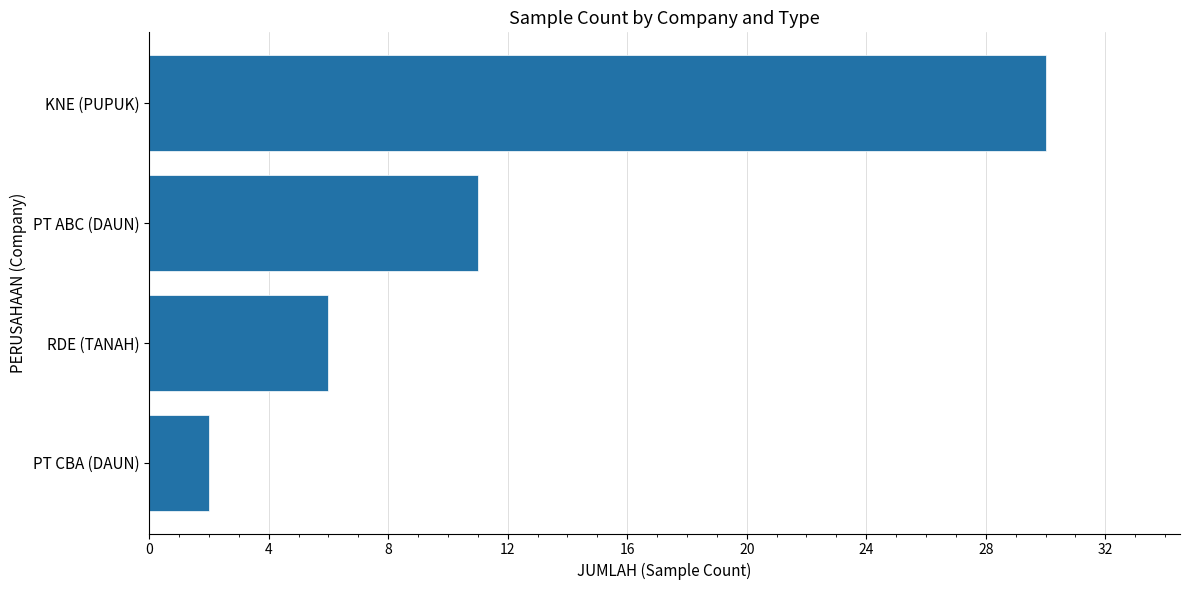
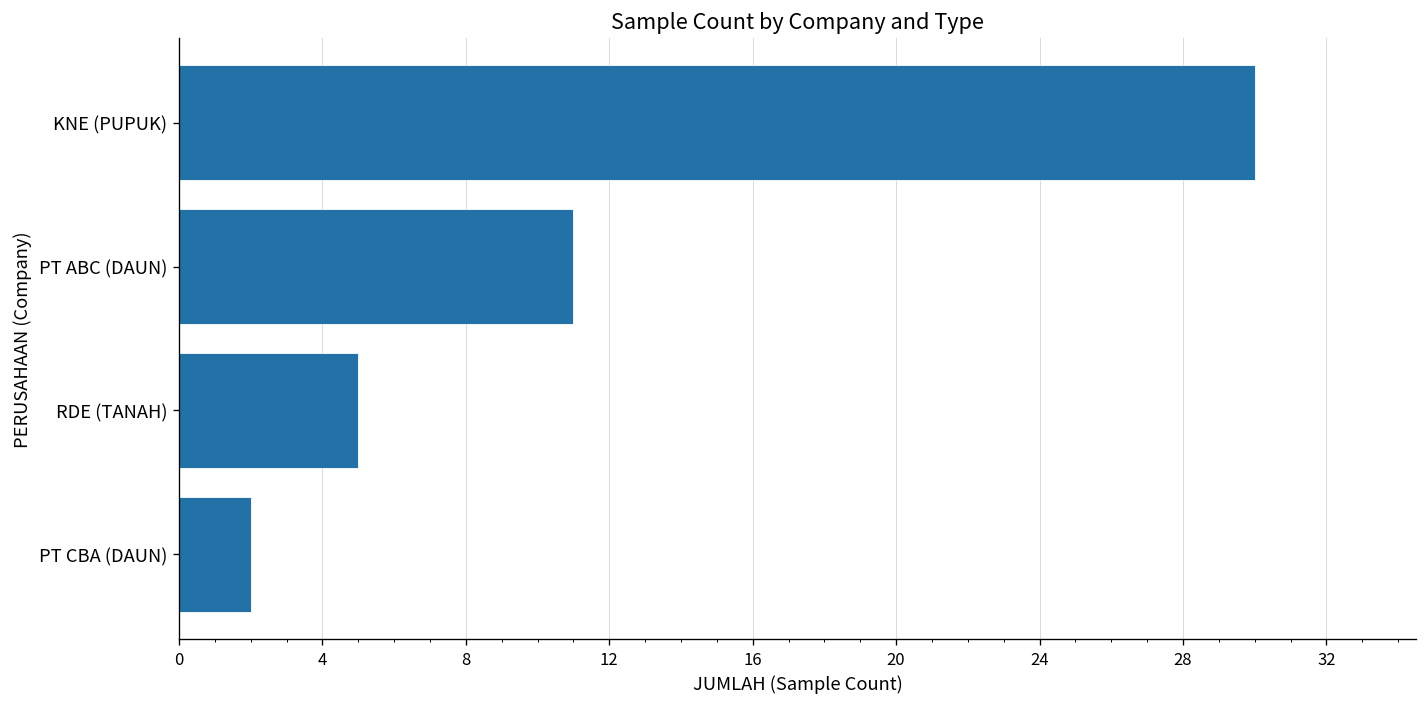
  {
    "KNE (PUPUK)": 30,
    "PT ABC (DAUN)": 11,
-   "RDE (TANAH)": 6,
+   "RDE (TANAH)": 5,
    "PT CBA (DAUN)": 2
  }
